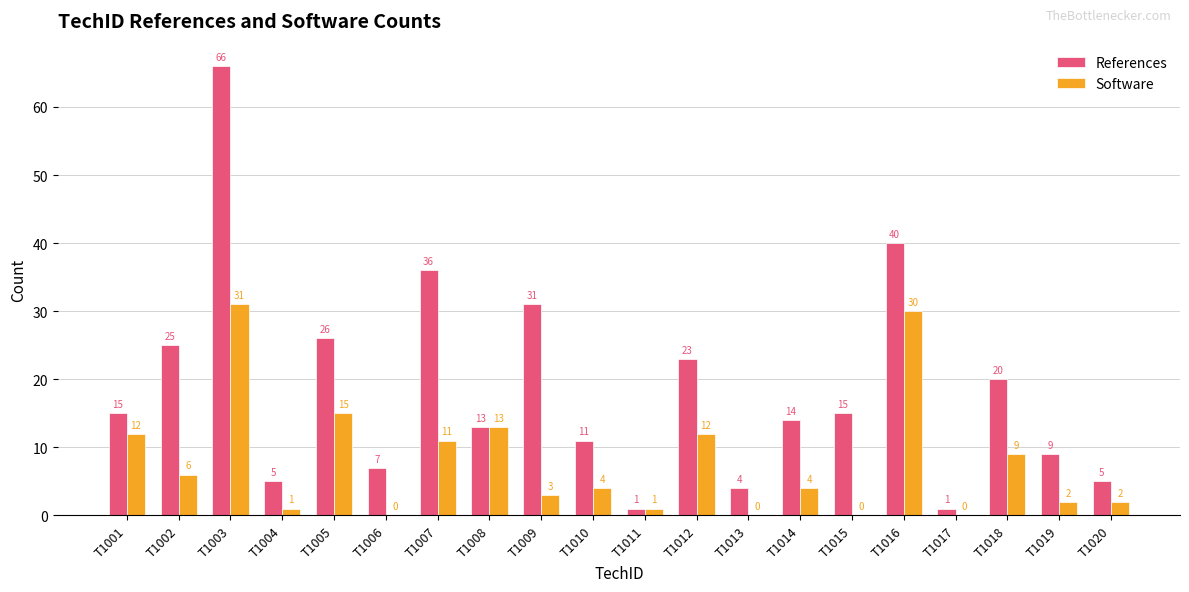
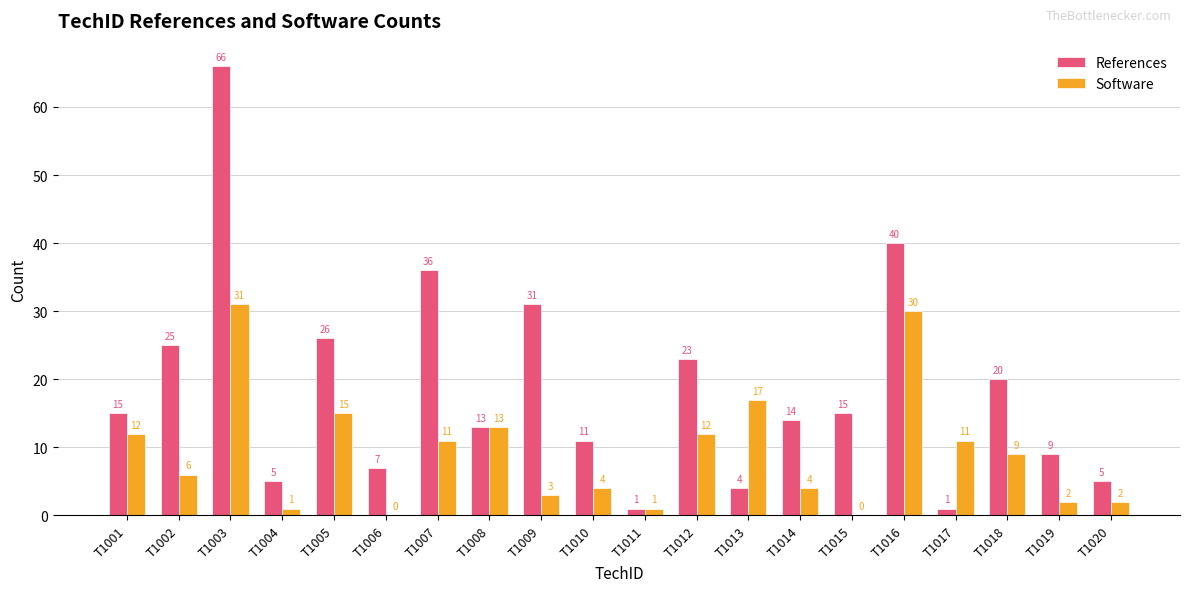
  {
    "References": {
      "T1001": 15,
      "T1002": 25,
      "T1003": 66,
      "T1004": 5,
      "T1005": 26,
      "T1006": 7,
      "T1007": 36,
      "T1008": 13,
      "T1009": 31,
      "T1010": 11,
      "T1011": 1,
      "T1012": 23,
      "T1013": 4,
      "T1014": 14,
      "T1015": 15,
      "T1016": 40,
      "T1017": 1,
      "T1018": 20,
      "T1019": 9,
      "T1020": 5
    },
    "Software": {
      "T1001": 12,
      "T1002": 6,
      "T1003": 31,
      "T1004": 1,
      "T1005": 15,
      "T1006": 0,
      "T1007": 11,
      "T1008": 13,
      "T1009": 3,
      "T1010": 4,
      "T1011": 1,
      "T1012": 12,
-     "T1013": 0,
+     "T1013": 17,
      "T1014": 4,
      "T1015": 0,
      "T1016": 30,
-     "T1017": 0,
+     "T1017": 11,
      "T1018": 9,
      "T1019": 2,
      "T1020": 2
    }
  }
